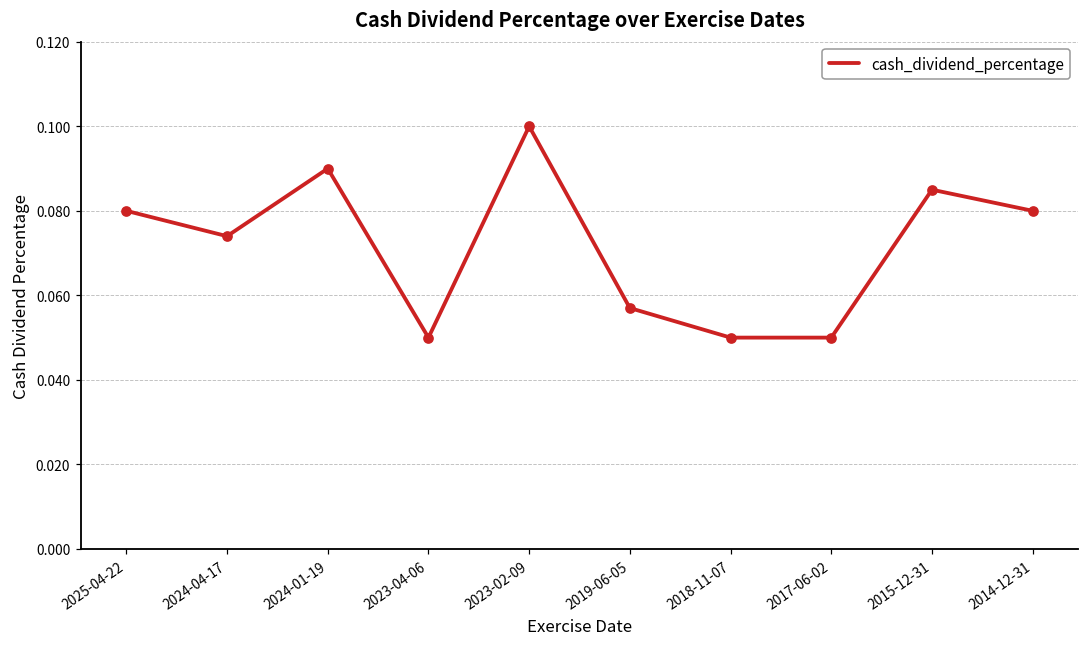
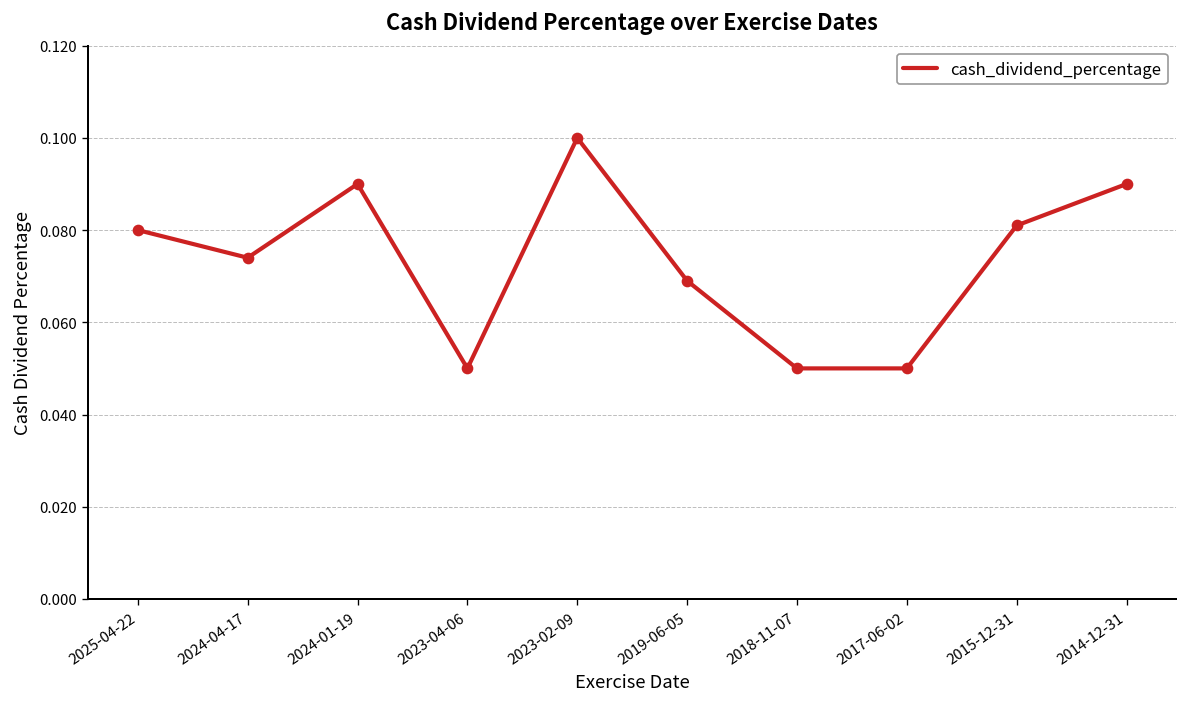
  {
    "2025-04-22": 0.080,
    "2024-04-17": 0.074,
    "2024-01-19": 0.090,
    "2023-04-06": 0.050,
    "2023-02-09": 0.100,
-   "2019-06-05": 0.057,
+   "2019-06-05": 0.069,
    "2018-11-07": 0.050,
    "2017-06-02": 0.050,
-   "2015-12-31": 0.085,
-   "2014-12-31": 0.08
+   "2015-12-31": 0.081,
+   "2014-12-31": 0.09
  }
